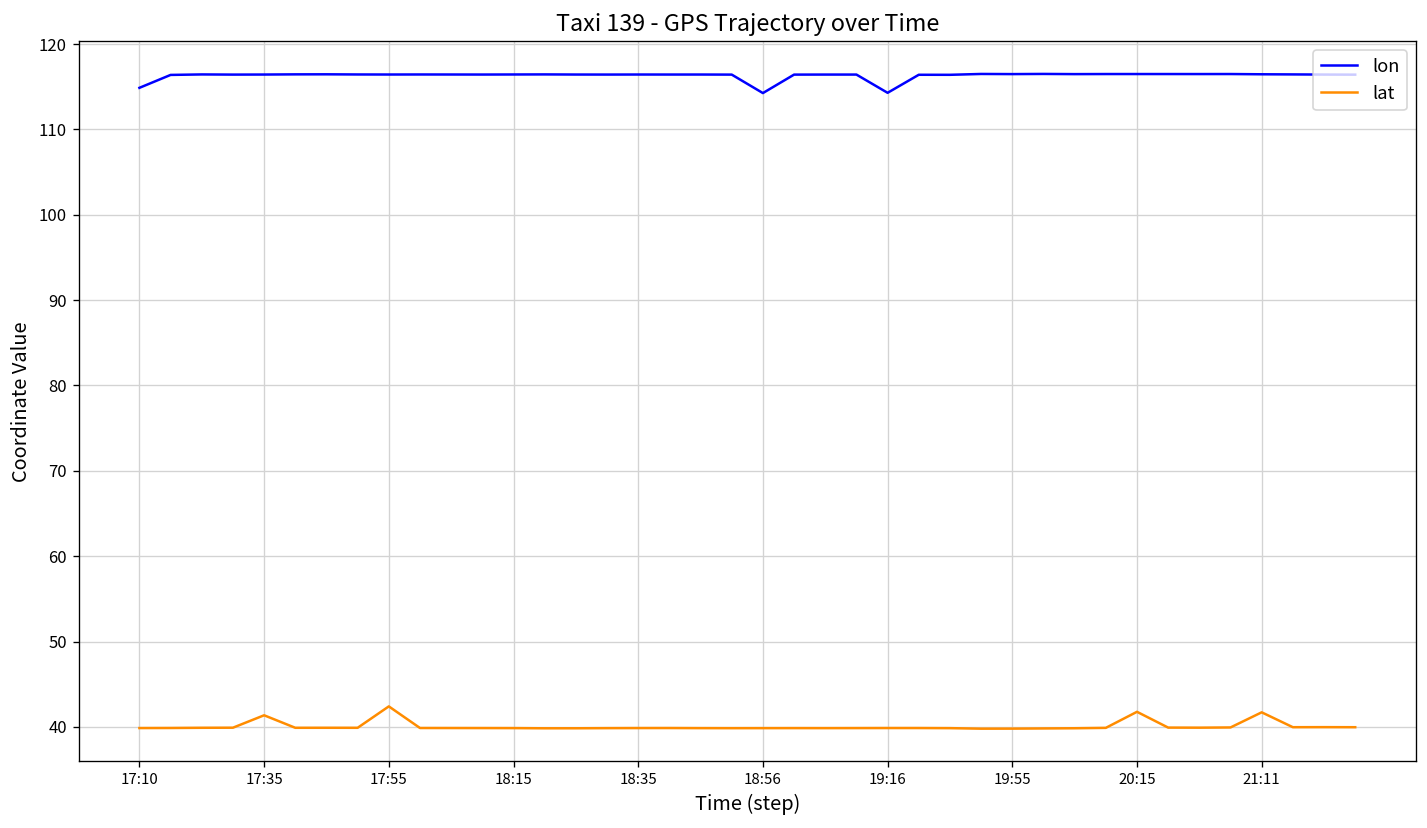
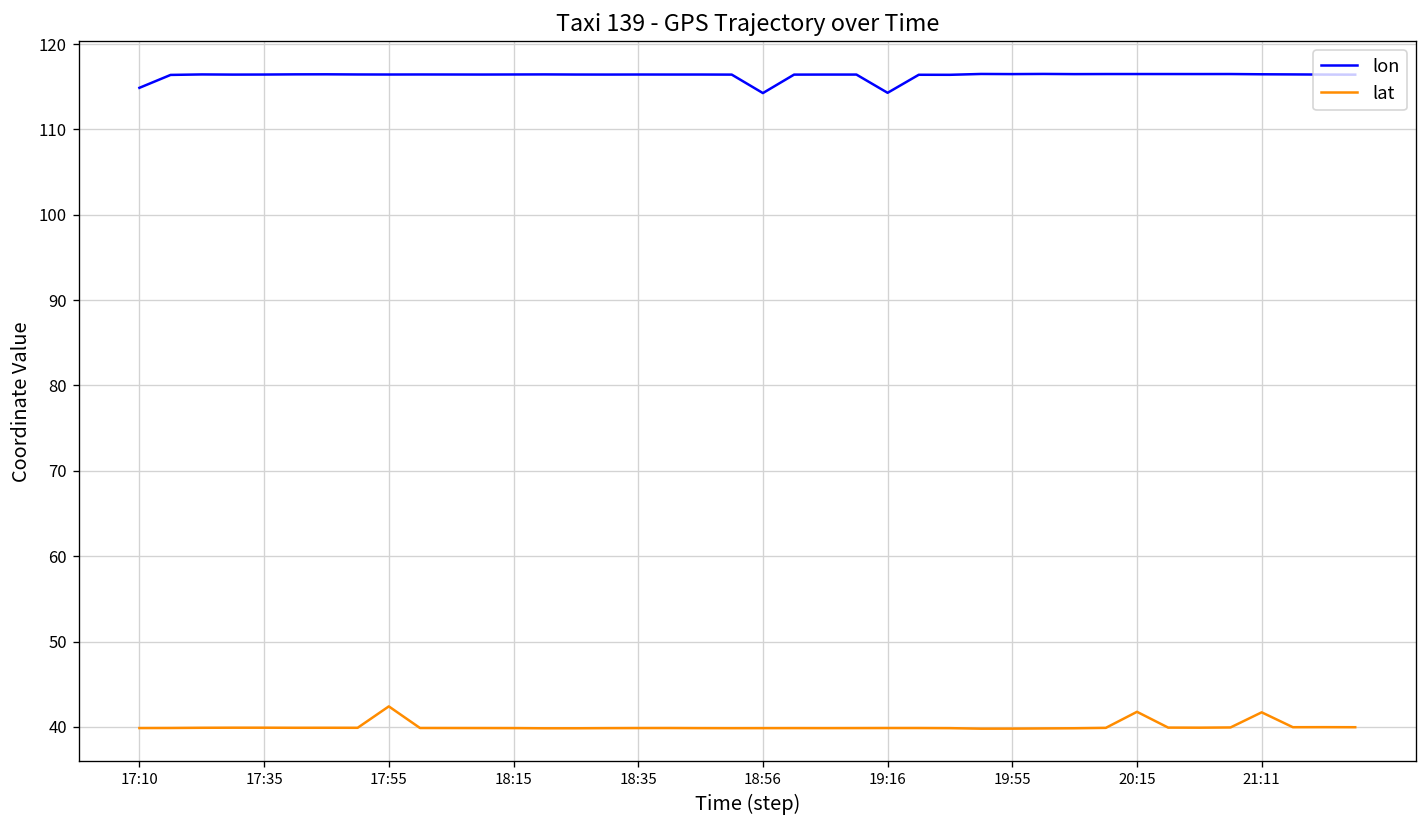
  {
    "lon": {
      "17:10": 115,
      "17:35": 116,
      "17:55": 116,
      "18:15": 116,
      "18:35": 116,
      "18:56": 114,
      "19:16": 114,
      "19:55": 116,
      "20:15": 116,
      "21:11": 116
    },
    "lat": {
      "17:10": 40,
-     "17:35": 41,
+     "17:35": 40,
      "17:55": 42,
      "18:15": 40,
      "18:35": 40,
      "18:56": 40,
      "19:16": 40,
      "19:55": 40,
      "20:15": 42,
      "21:11": 42
    }
  }
